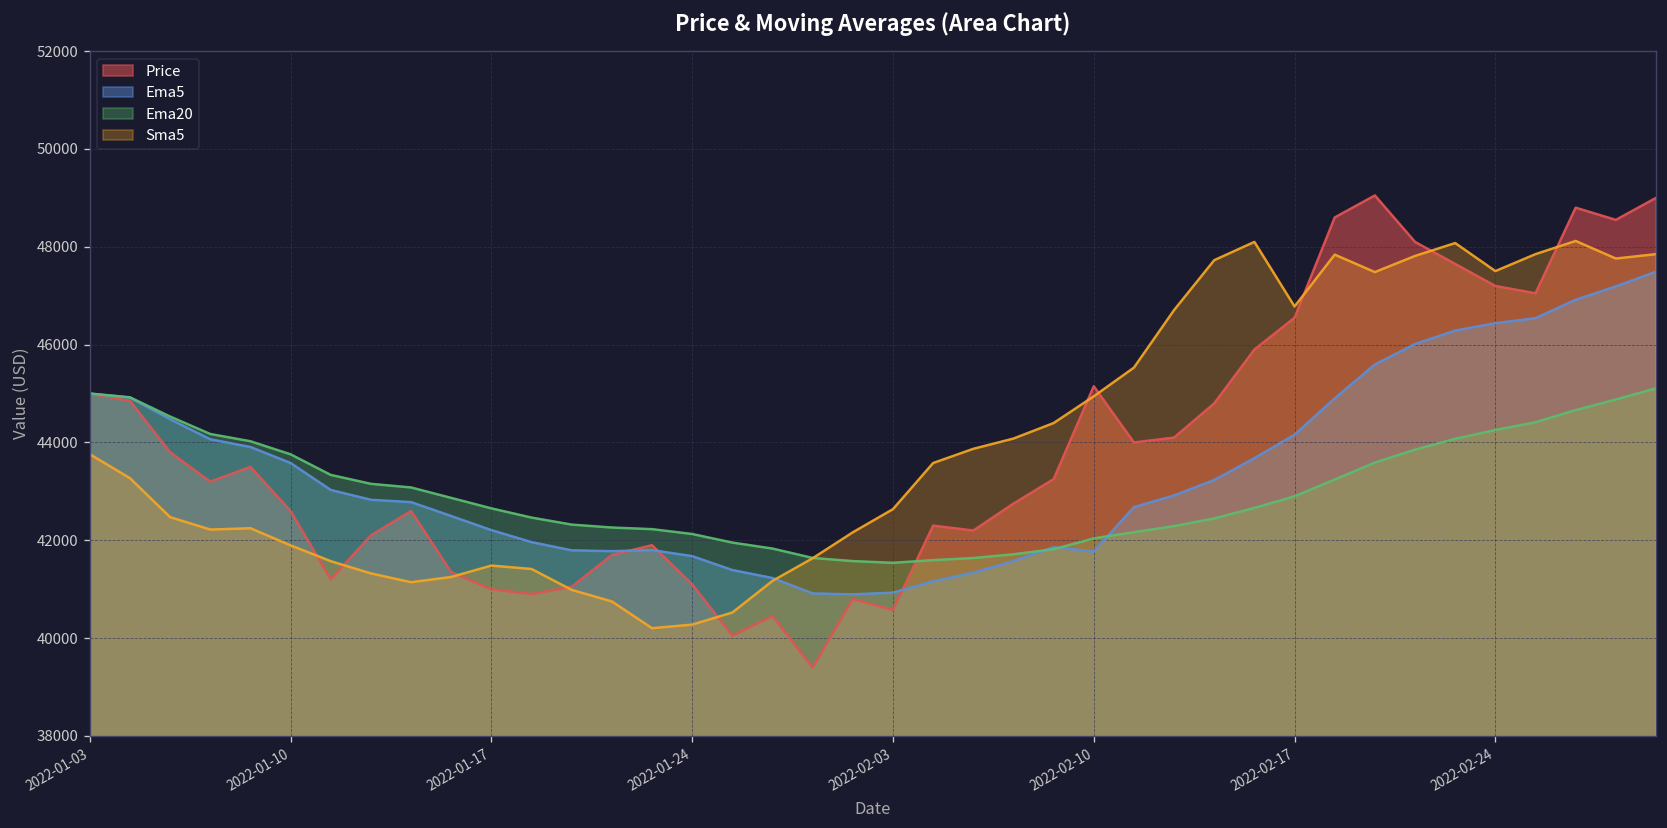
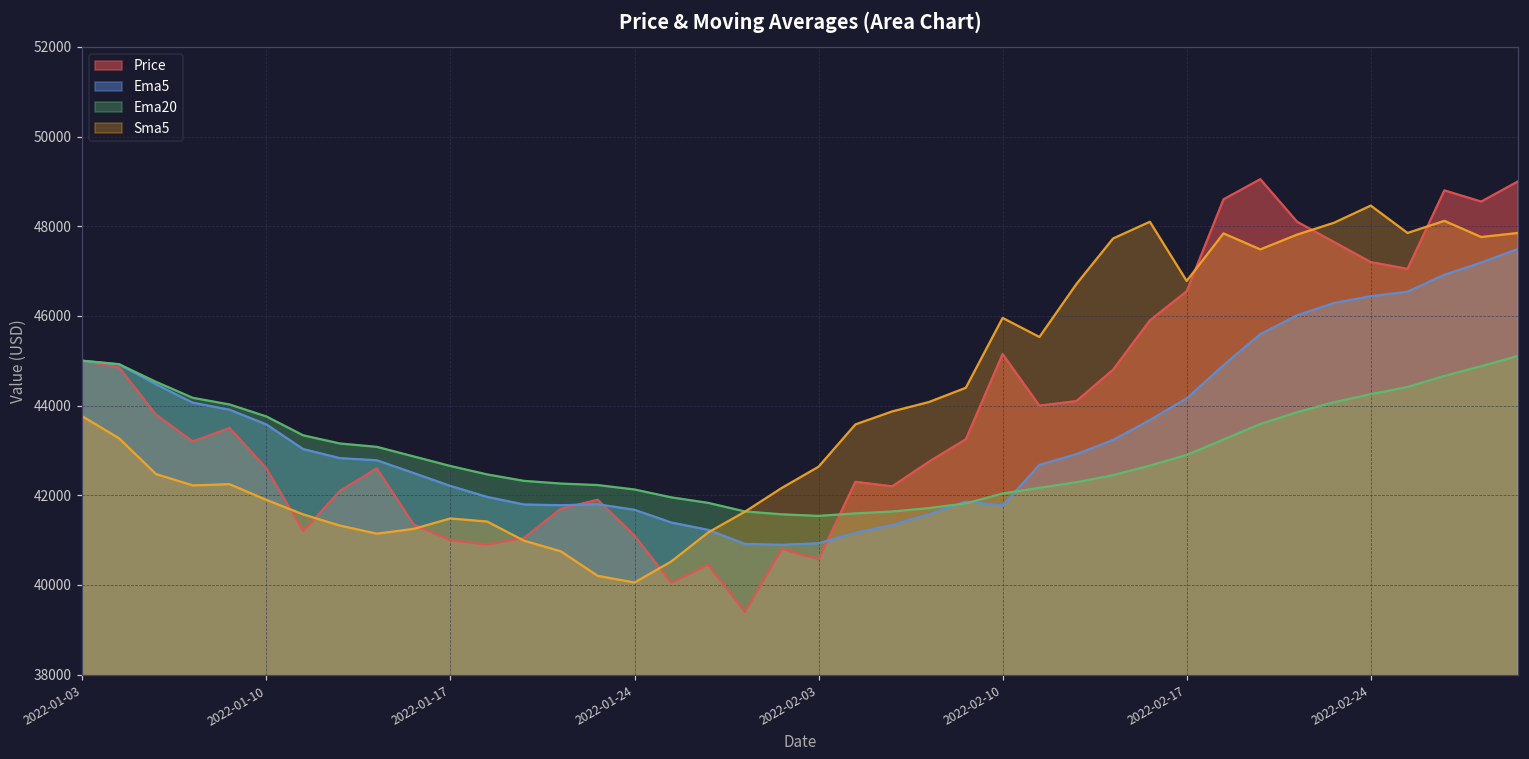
  {
    "Price": {
      "2022-01-10": 42600,
      "2022-01-17": 41000,
      "2022-01-24": 41100,
      "2022-02-03": 40600,
      "2022-02-10": 45200,
      "2022-02-17": 46600,
      "2022-02-24": 47200
    },
    "Ema5": {
      "2022-01-10": 43600,
      "2022-01-17": 42200,
      "2022-01-24": 41700,
      "2022-02-03": 40900,
      "2022-02-10": 41800,
      "2022-02-17": 44200,
      "2022-02-24": 46400
    },
    "Ema20": {
      "2022-01-10": 43800,
      "2022-01-17": 42700,
      "2022-01-24": 42100,
      "2022-02-03": 41500,
      "2022-02-10": 42000,
      "2022-02-17": 42900,
      "2022-02-24": 44300
    },
    "Sma5": {
      "2022-01-03": 43800,
      "2022-01-10": 41900,
      "2022-01-17": 41500,
-     "2022-01-24": 40300,
+     "2022-01-24": 40100,
      "2022-02-03": 42600,
-     "2022-02-10": 44900,
+     "2022-02-10": 46000,
      "2022-02-17": 46800,
-     "2022-02-24": 47500
+     "2022-02-24": 48500
    }
  }
